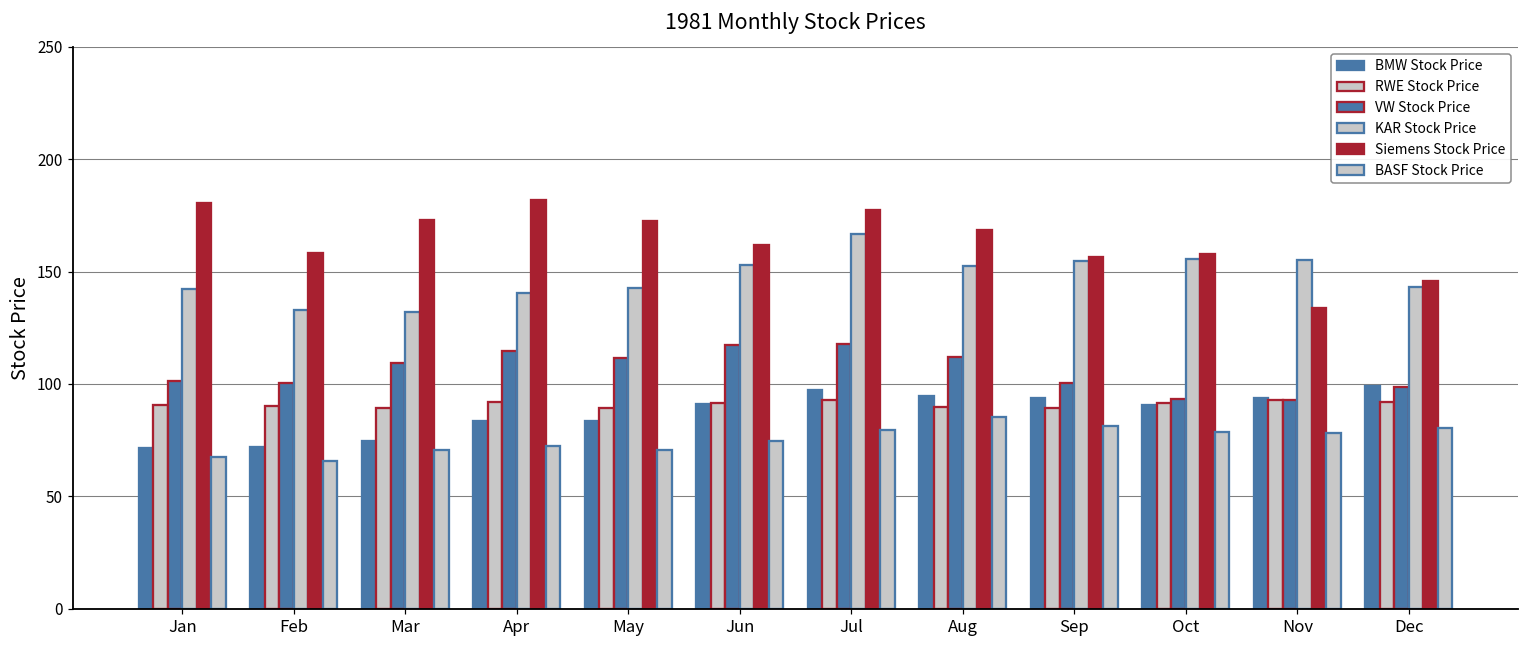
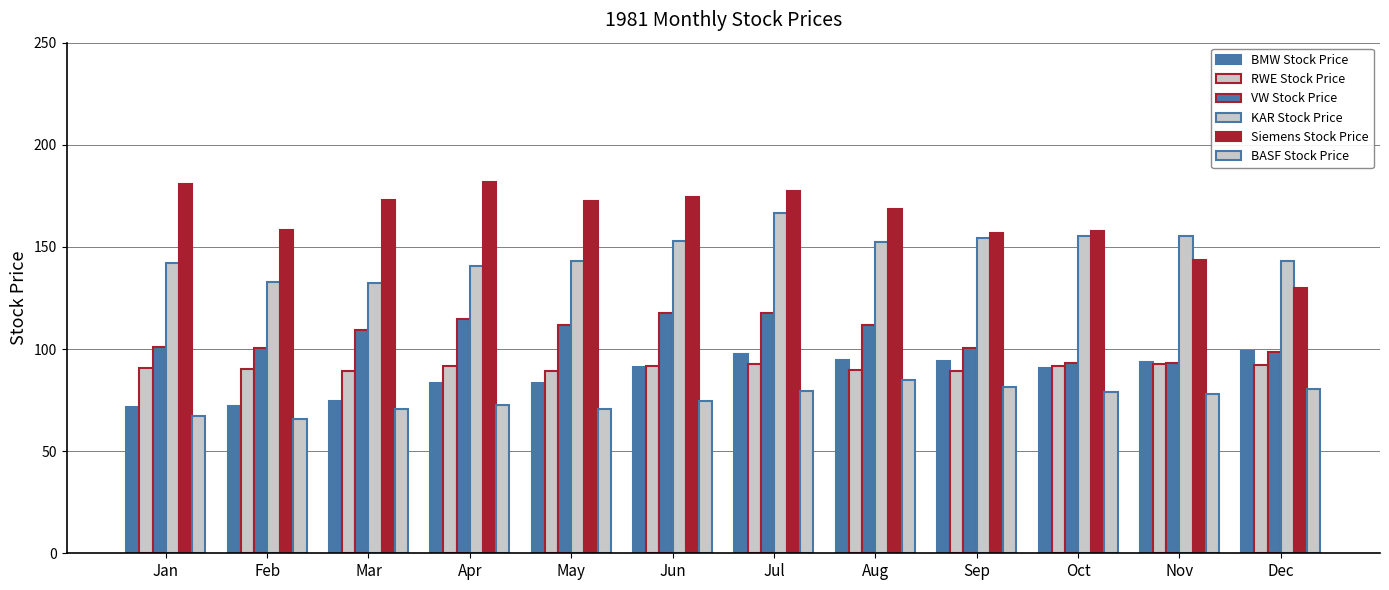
  {
    "Siemens Stock Price": {
      "Jan": 181,
      "Feb": 158,
      "Mar": 173,
      "Apr": 182,
      "May": 173,
-     "Jun": 162,
+     "Jun": 175,
      "Jul": 177,
      "Aug": 169,
      "Sep": 157,
      "Oct": 158,
-     "Nov": 134,
-     "Dec": 146
+     "Nov": 143,
+     "Dec": 130
    }
  }
